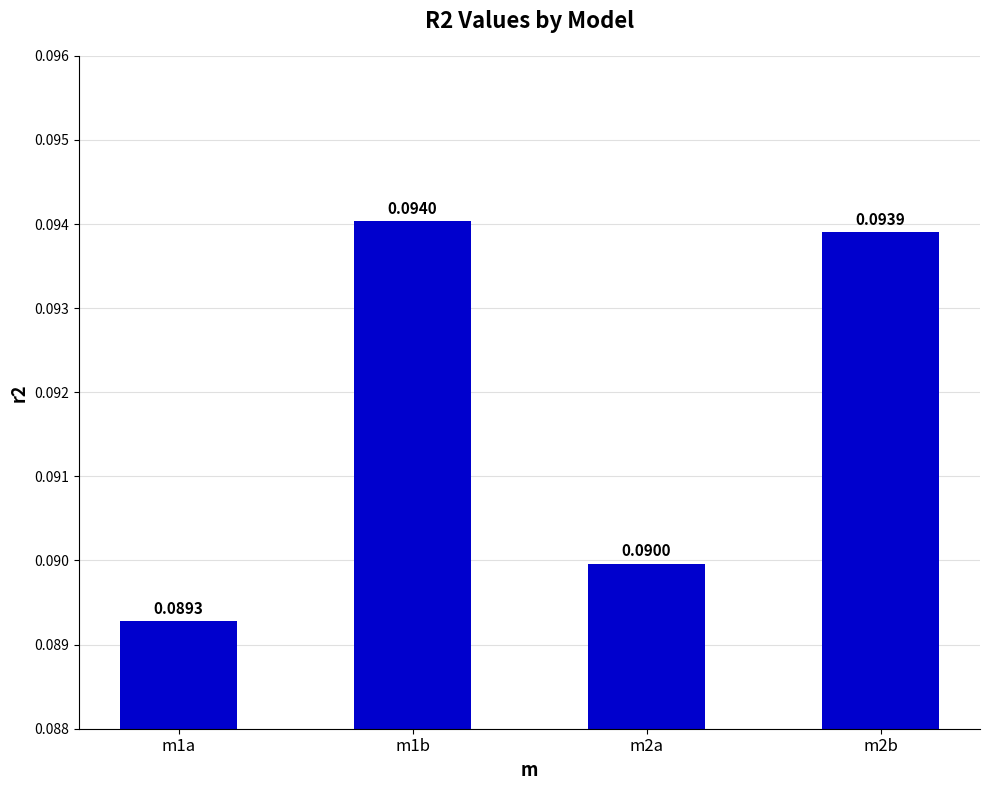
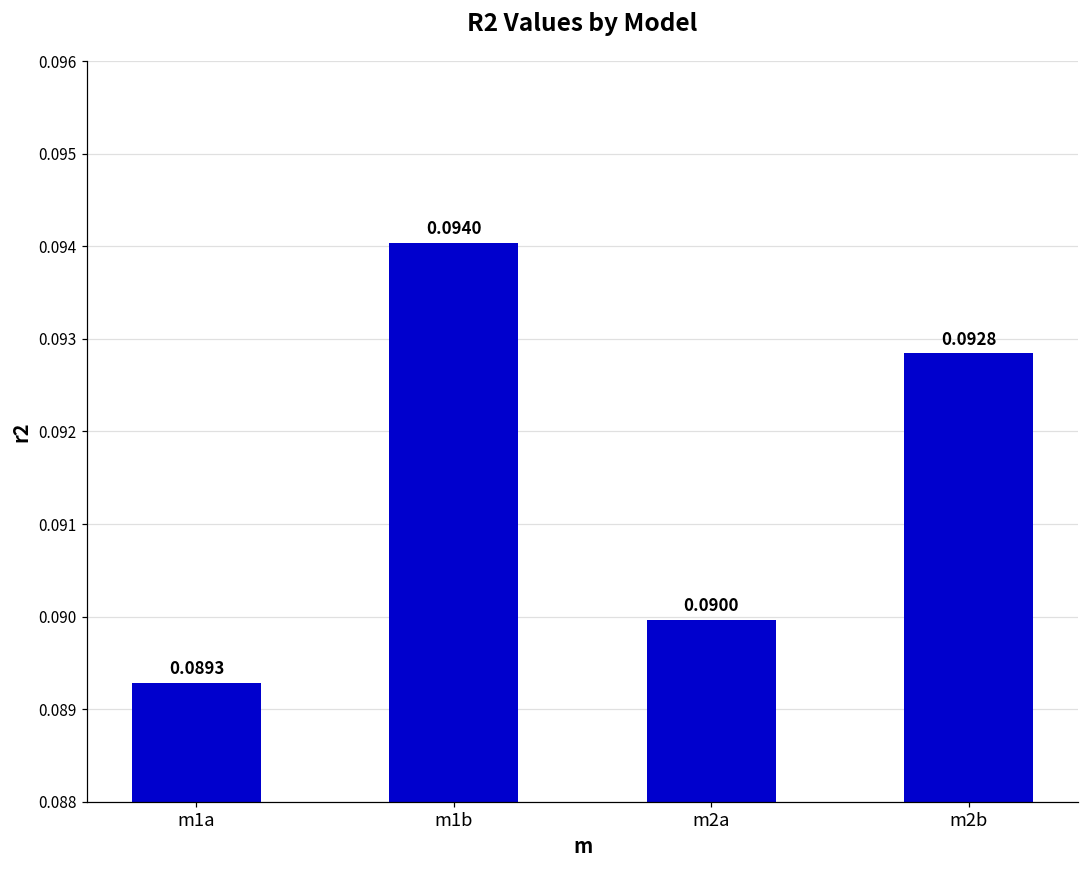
  {
    "m1a": 0.0893,
    "m1b": 0.0940,
    "m2a": 0.0900,
-   "m2b": 0.0939
+   "m2b": 0.0928
  }
